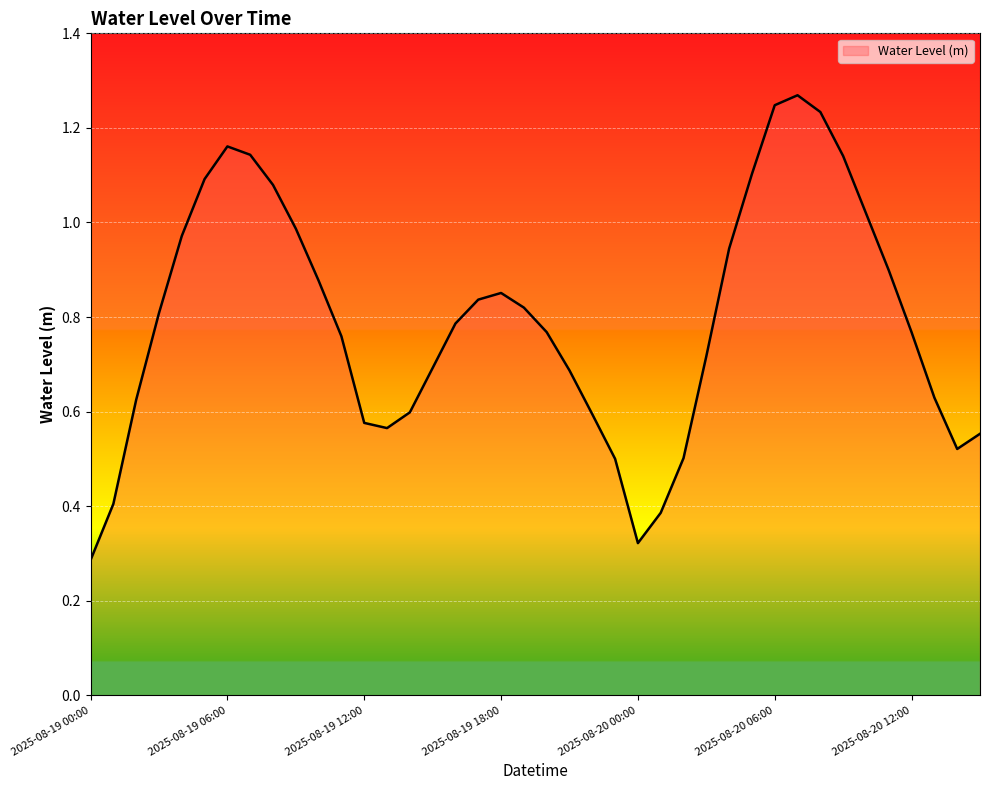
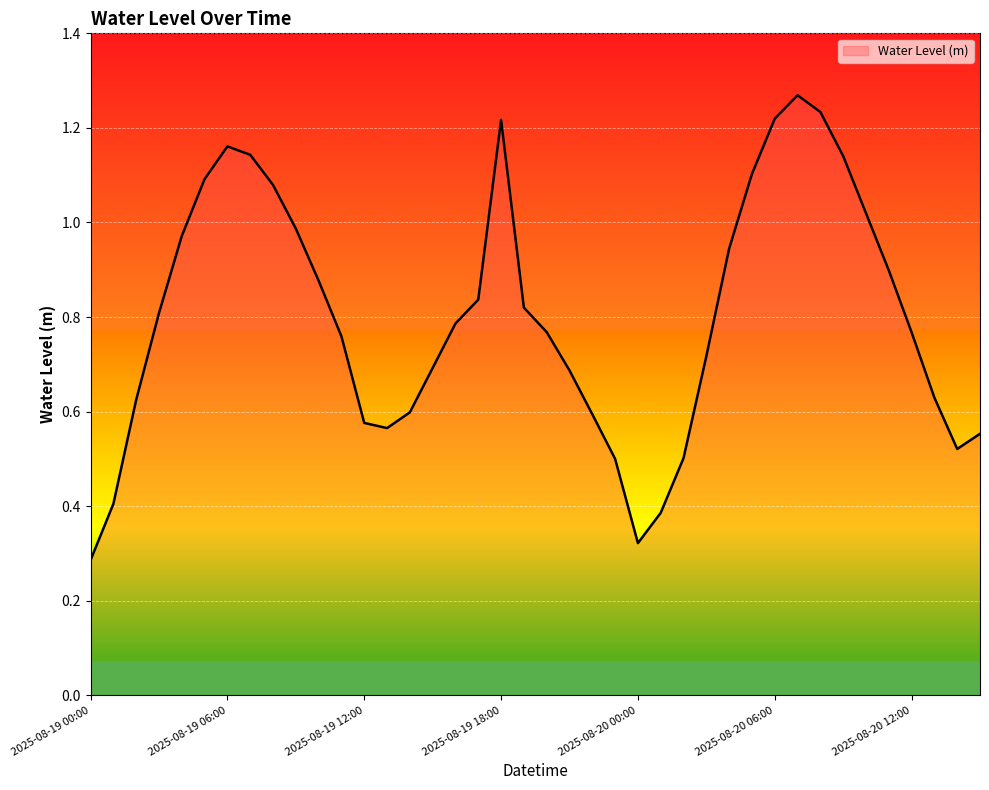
  {
    "2025-08-19 00:00": 0.29,
    "2025-08-19 06:00": 1.16,
    "2025-08-19 12:00": 0.58,
-   "2025-08-19 18:00": 0.85,
+   "2025-08-19 18:00": 1.22,
    "2025-08-20 00:00": 0.32,
-   "2025-08-20 06:00": 1.25,
+   "2025-08-20 06:00": 1.22,
    "2025-08-20 12:00": 0.77
  }
